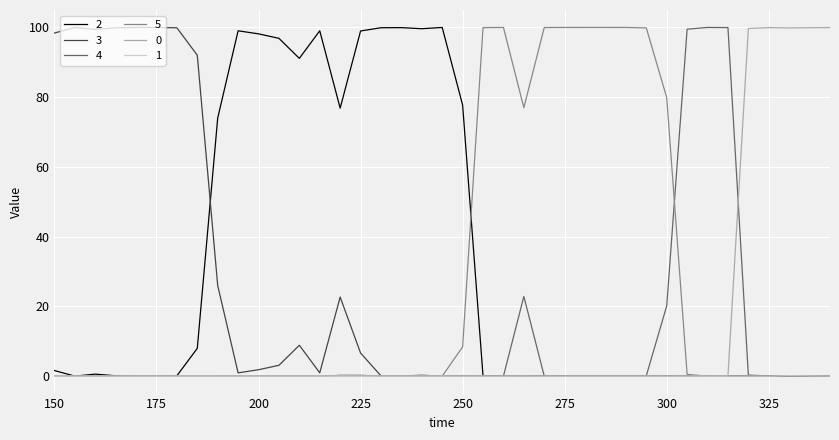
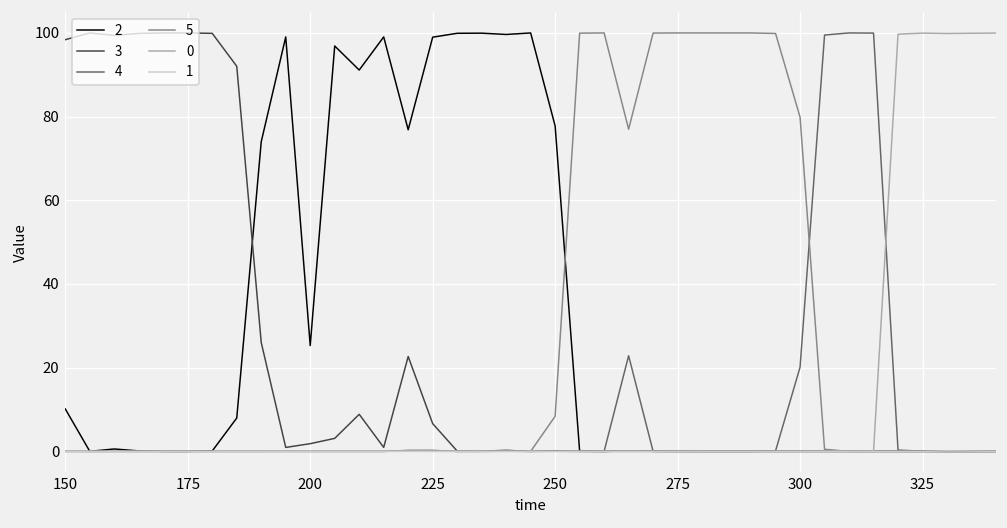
  {
    "2": {
-     "150": 2,
-     "200": 98,
+     "150": 10,
+     "200": 25,
      "225": 99,
      "250": 78
    }
  }
